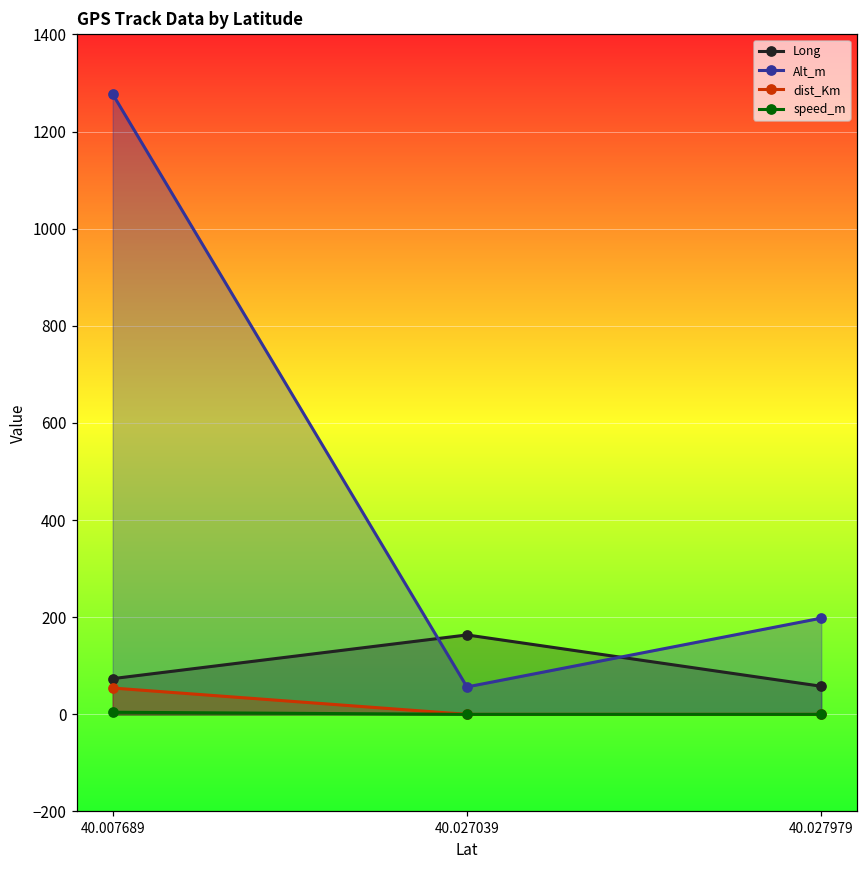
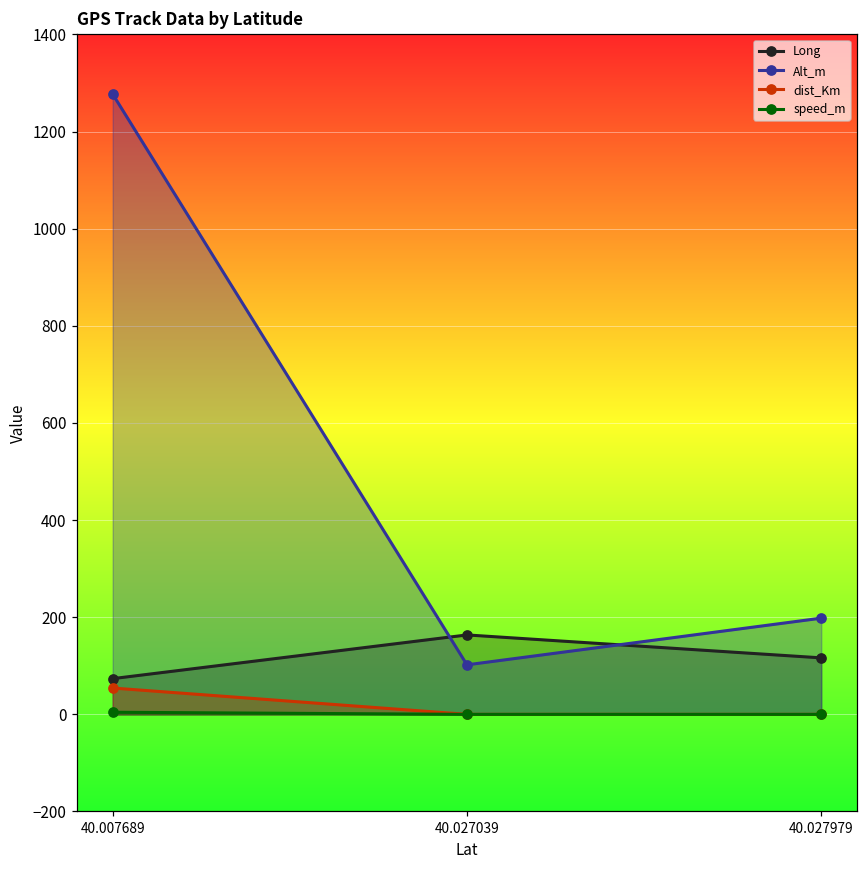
  {
    "Long": {
      "40.007689": 70,
      "40.027039": 160,
-     "40.027979": 60
+     "40.027979": 120
    },
    "Alt_m": {
      "40.007689": 1280,
-     "40.027039": 60,
+     "40.027039": 100,
      "40.027979": 200
    },
    "dist_Km": {
      "40.007689": 50
    },
    "speed_m": {
      "40.007689": 0
    }
  }
